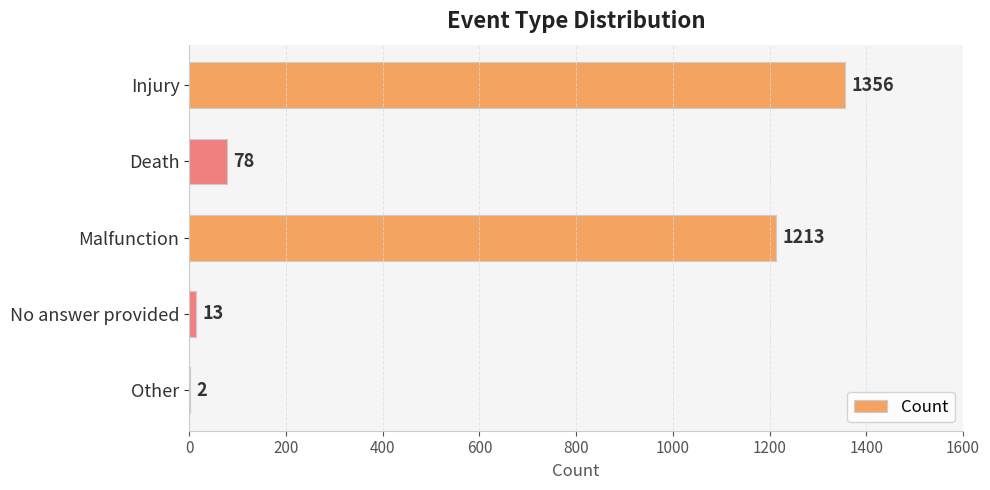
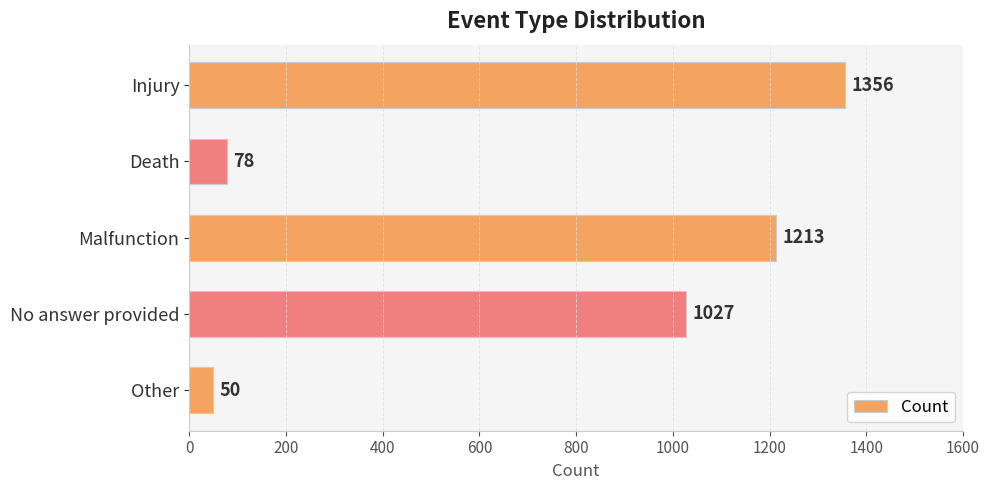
  {
    "Injury": 1356,
    "Death": 78,
    "Malfunction": 1213,
-   "No answer provided": 13,
-   "Other": 2
+   "No answer provided": 1027,
+   "Other": 50
  }
